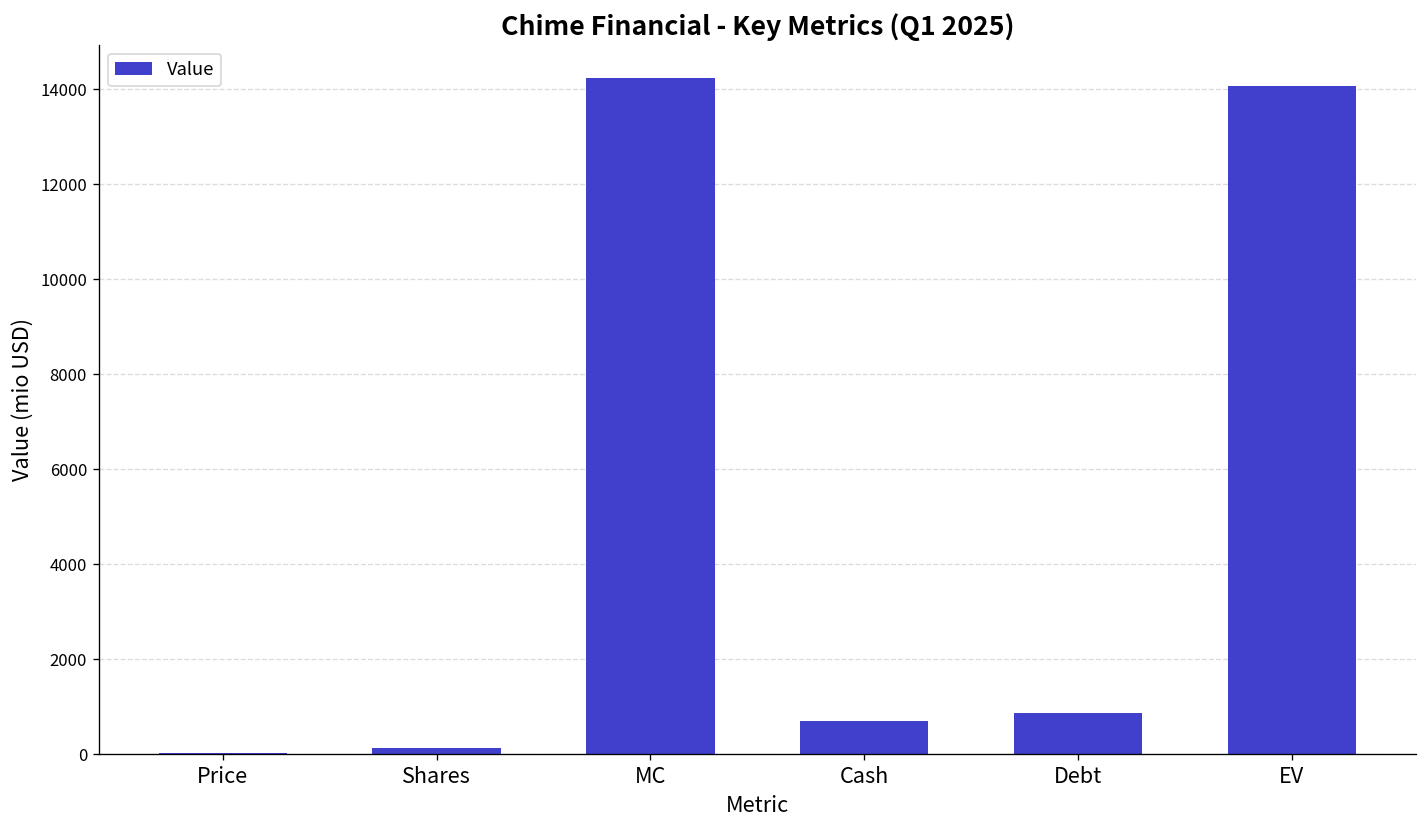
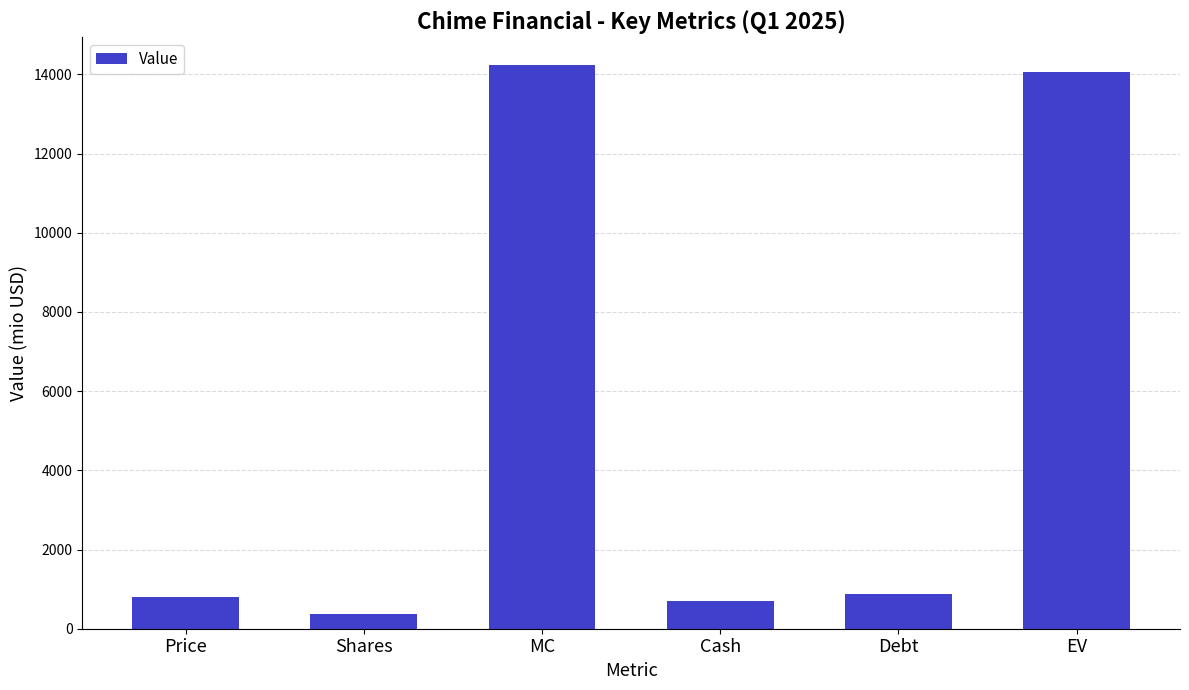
  {
-   "Price": 0,
-   "Shares": 100,
+   "Price": 800,
+   "Shares": 400,
    "MC": 14200,
    "Cash": 700,
    "Debt": 900,
    "EV": 14100
  }
